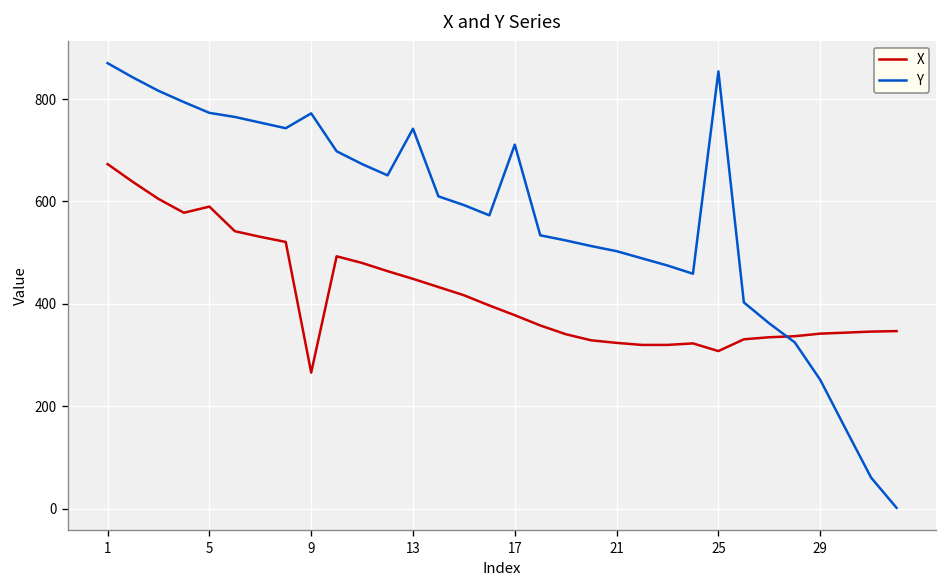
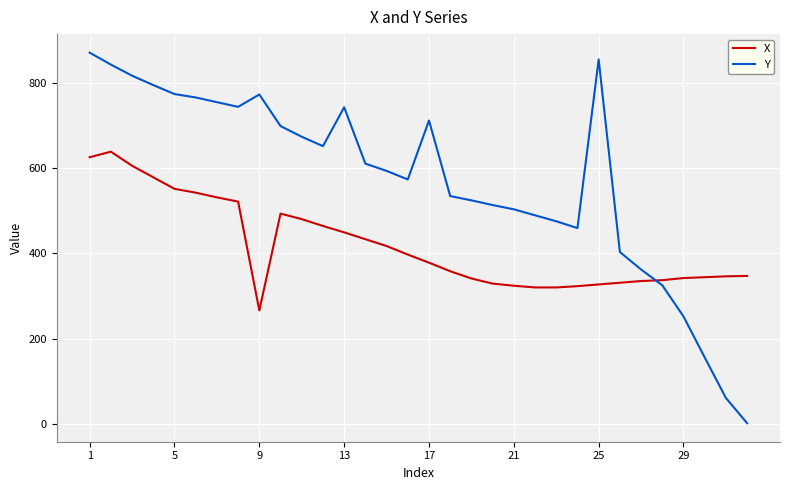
  {
    "X": {
-     "1": 670,
-     "5": 590,
+     "1": 630,
+     "5": 550,
      "9": 270,
      "13": 450,
      "17": 380,
      "21": 320,
-     "25": 310,
+     "25": 330,
      "29": 340
    },
    "Y": {
      "1": 870,
      "5": 770,
      "9": 770,
      "13": 740,
      "17": 710,
      "21": 500,
      "25": 850,
      "29": 250
    }
  }
